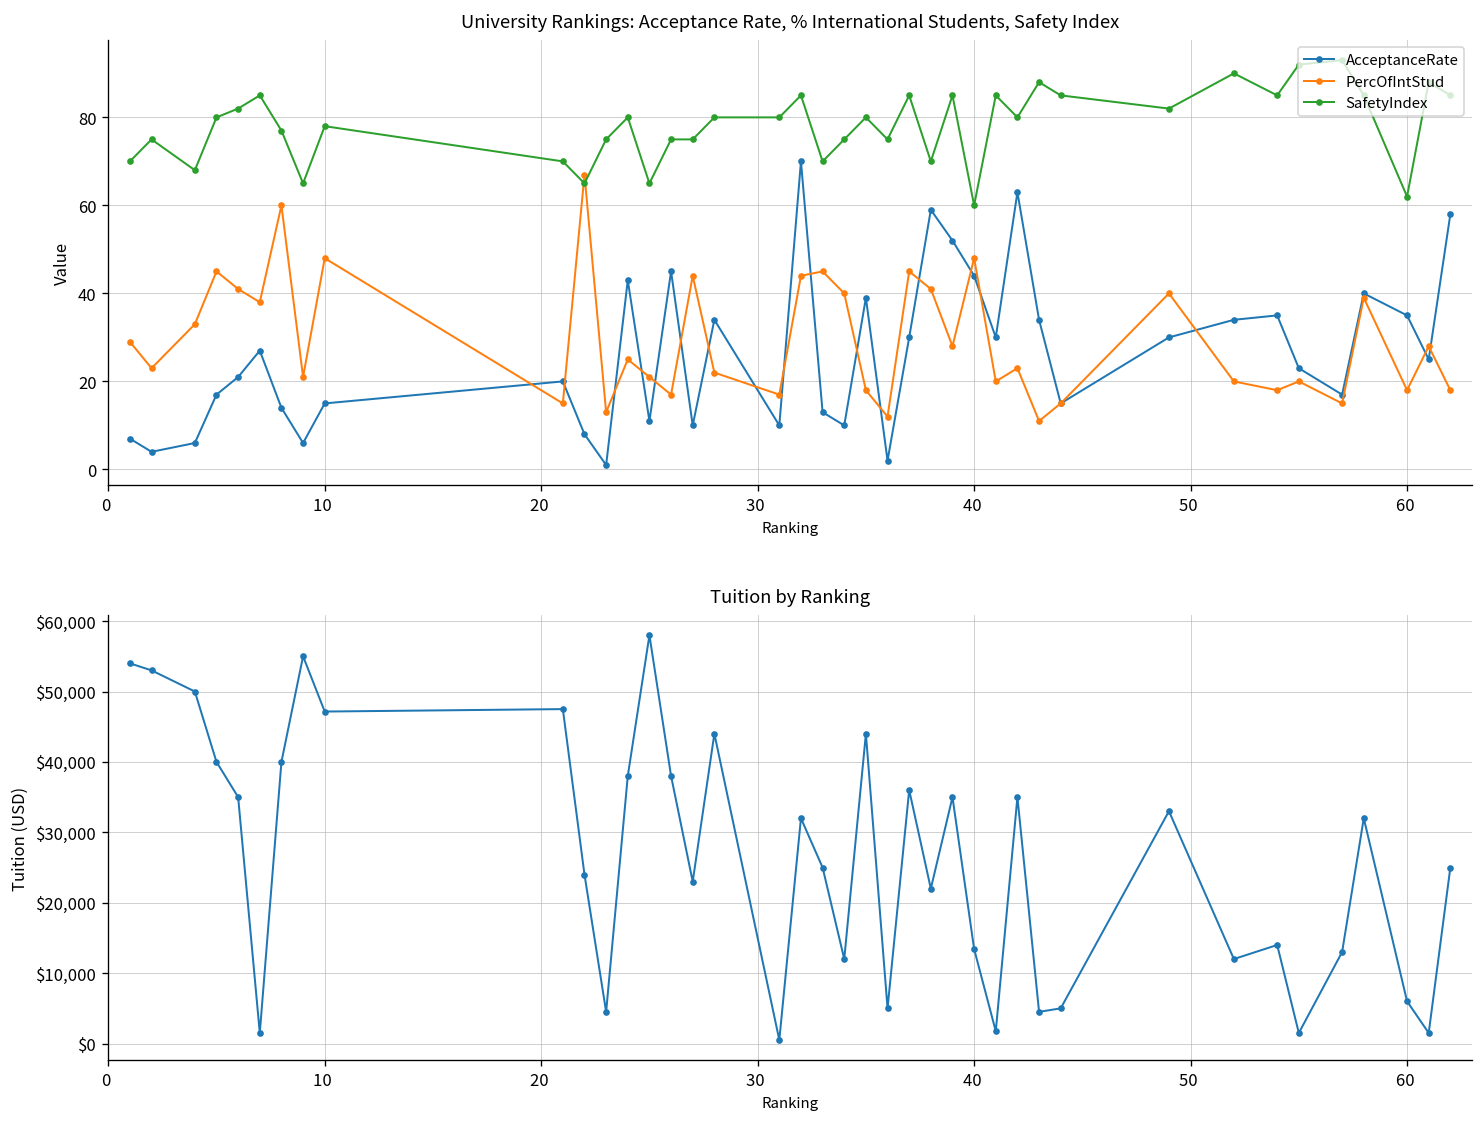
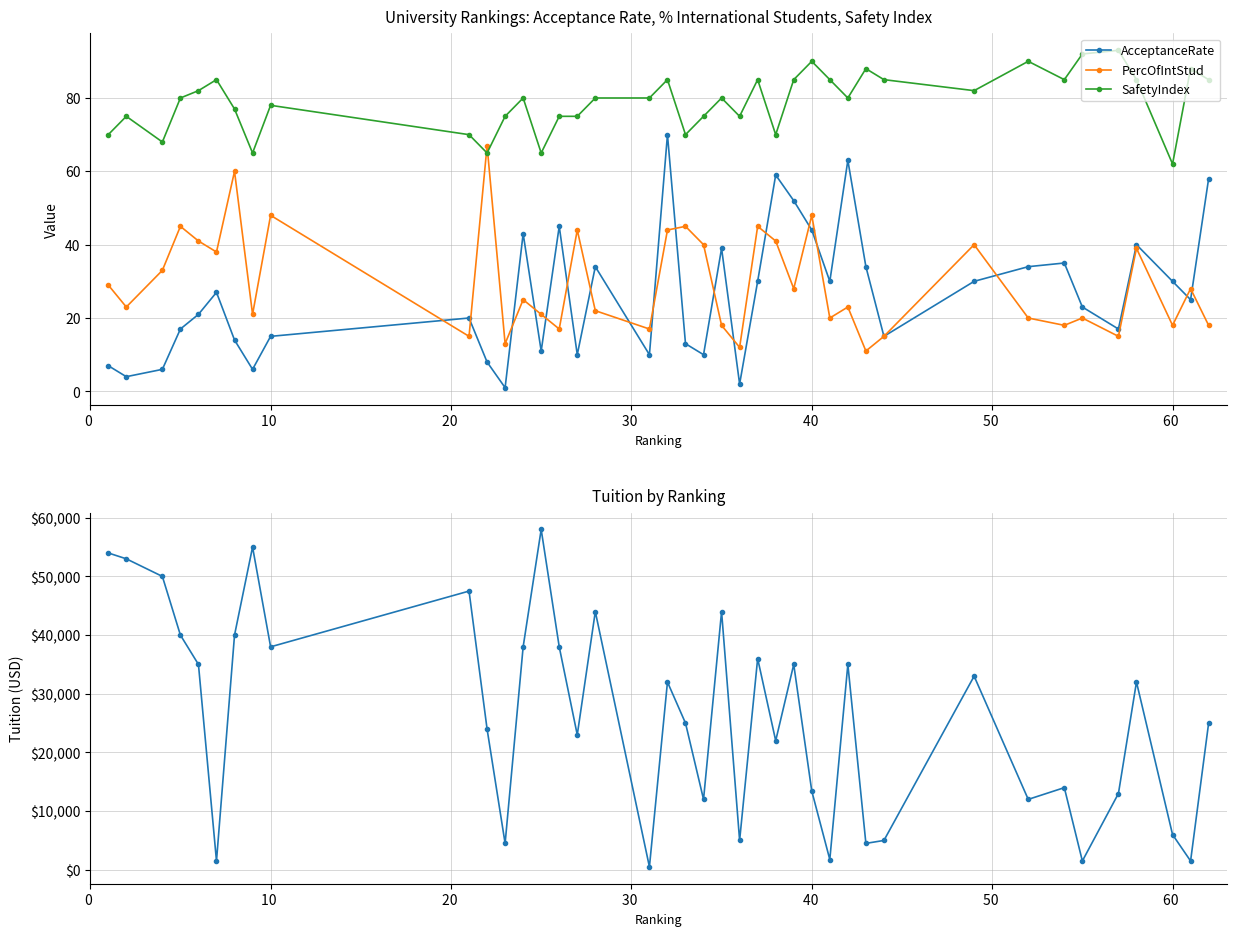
  {
    "University Rankings: Acceptance Rate, % International Students, Safety Index": {
      "AcceptanceRate": {
        "10": "15",
        "40": "44",
-       "60": "35"
+       "60": "30"
      },
      "PercOfIntStud": {
        "10": "48",
        "40": "48",
        "60": "18"
      },
      "SafetyIndex": {
        "10": "78",
-       "40": "60",
+       "40": "90",
        "60": "62"
      }
    },
    "Tuition by Ranking": {
-     "10": "$47,000",
+     "10": "$38,000",
      "40": "$13,000",
      "60": "$6,000"
    }
  }
